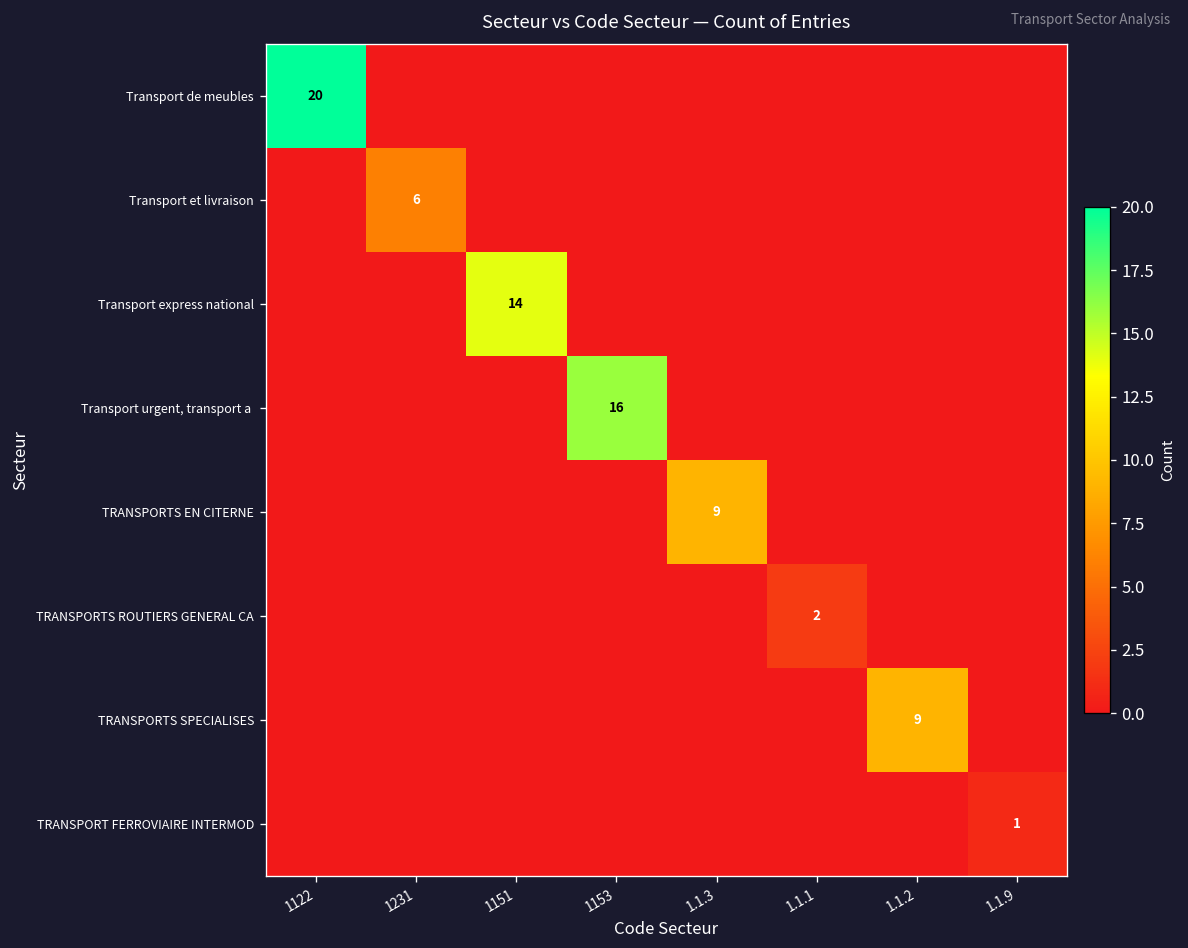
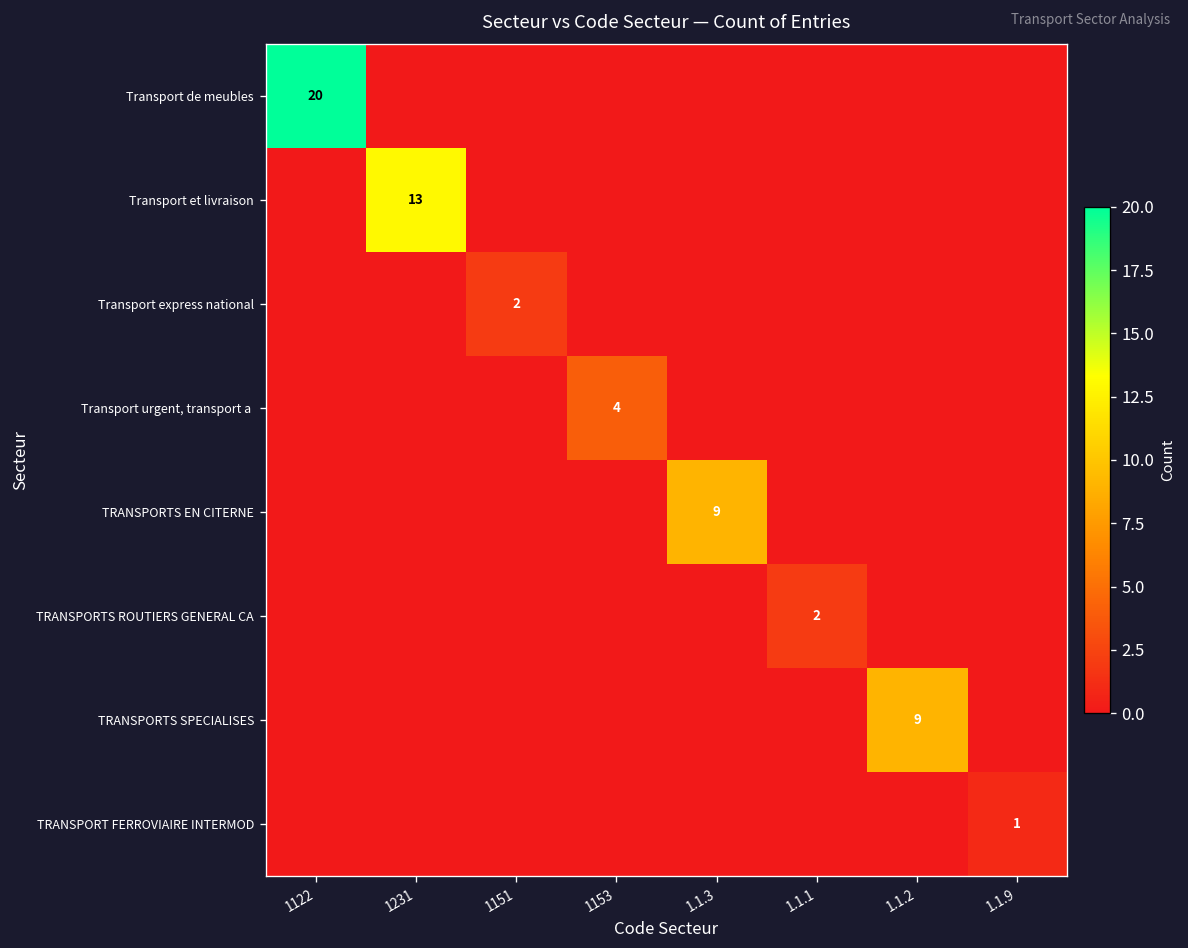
  {
    "Transport de meubles": {
      "1122": 20
    },
    "Transport et livraison": {
-     "1231": 6
+     "1231": 13
    },
    "Transport express national": {
-     "1151": 14
+     "1151": 2
    },
    "Transport urgent, transport a": {
-     "1153": 16
+     "1153": 4
    },
    "TRANSPORTS EN CITERNE": {
      "1.1.3": 9
    },
    "TRANSPORTS ROUTIERS GENERAL CA": {
      "1.1.1": 2
    },
    "TRANSPORTS SPECIALISES": {
      "1.1.2": 9
    },
    "TRANSPORT FERROVIAIRE INTERMOD": {
      "1.1.9": 1
    }
  }
